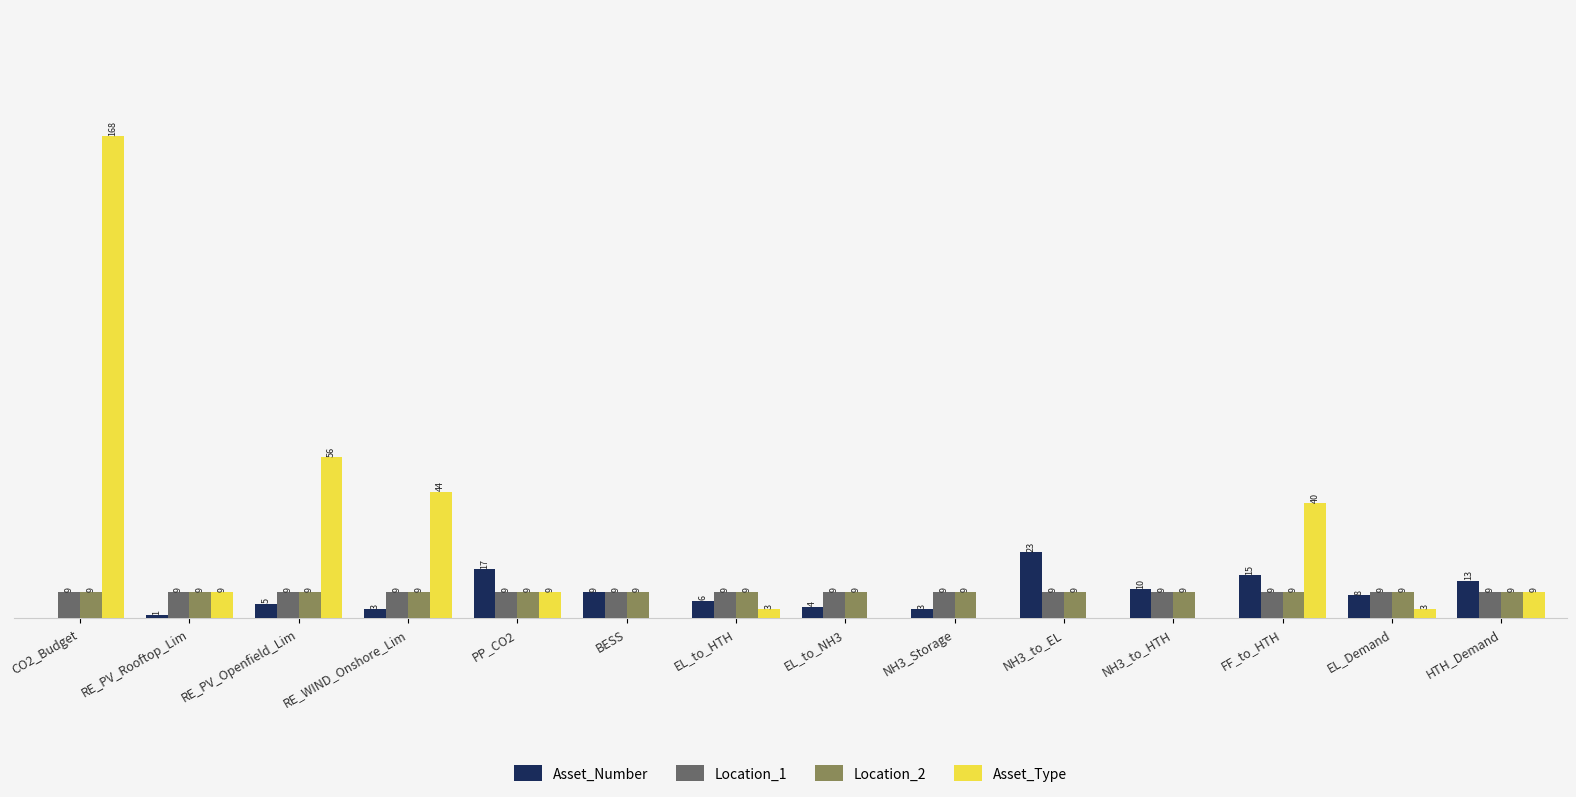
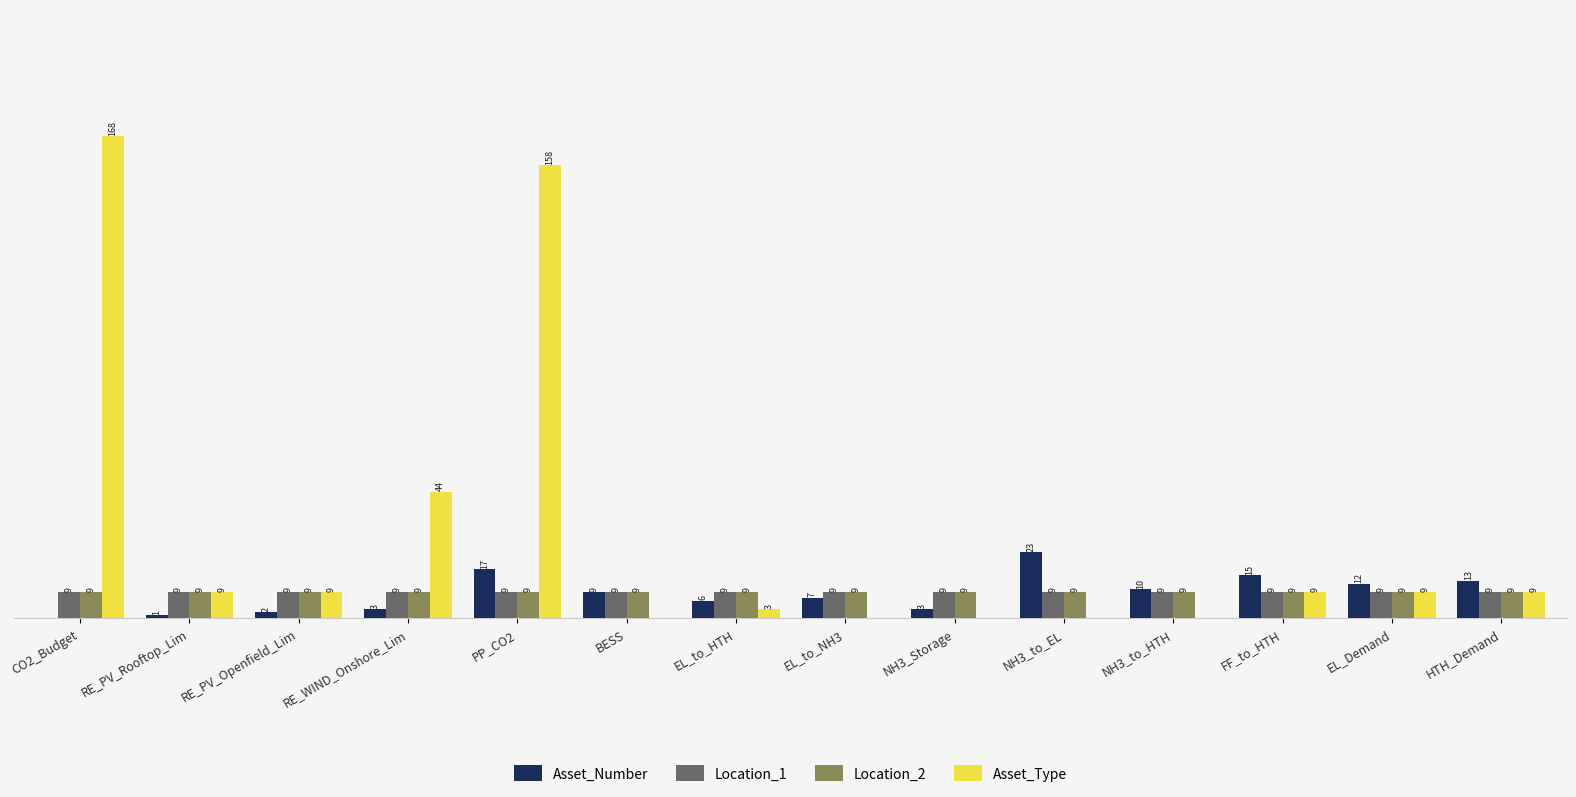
  {
    "Asset_Number": {
      "RE_PV_Rooftop_Lim": 1,
-     "RE_PV_Openfield_Lim": 5,
+     "RE_PV_Openfield_Lim": 2,
      "RE_WIND_Onshore_Lim": 3,
      "PP_CO2": 17,
      "BESS": 9,
      "EL_to_HTH": 6,
-     "EL_to_NH3": 4,
+     "EL_to_NH3": 7,
      "NH3_Storage": 3,
      "NH3_to_EL": 23,
      "NH3_to_HTH": 10,
      "FF_to_HTH": 15,
-     "EL_Demand": 8,
+     "EL_Demand": 12,
      "HTH_Demand": 13
    },
    "Asset_Type": {
      "CO2_Budget": 168,
      "RE_PV_Rooftop_Lim": 9,
-     "RE_PV_Openfield_Lim": 56,
+     "RE_PV_Openfield_Lim": 9,
      "RE_WIND_Onshore_Lim": 44,
-     "PP_CO2": 9,
+     "PP_CO2": 158,
      "EL_to_HTH": 3,
-     "FF_to_HTH": 40,
-     "EL_Demand": 3,
+     "FF_to_HTH": 9,
+     "EL_Demand": 9,
      "HTH_Demand": 9
    }
  }
